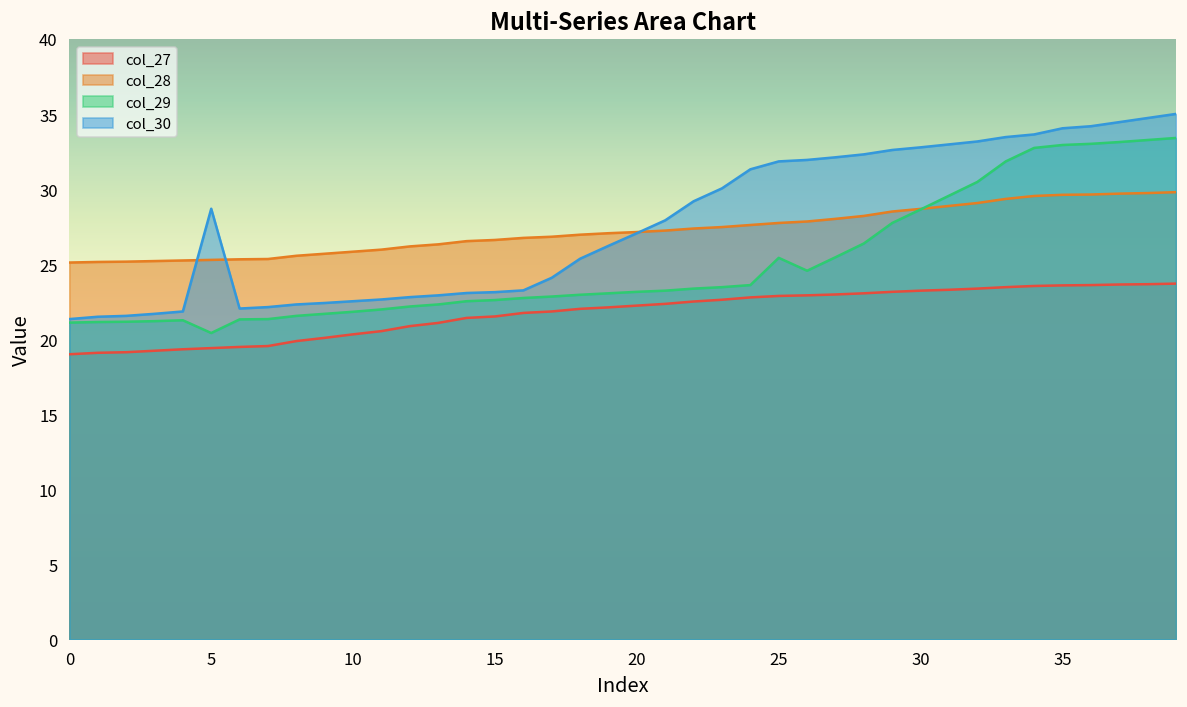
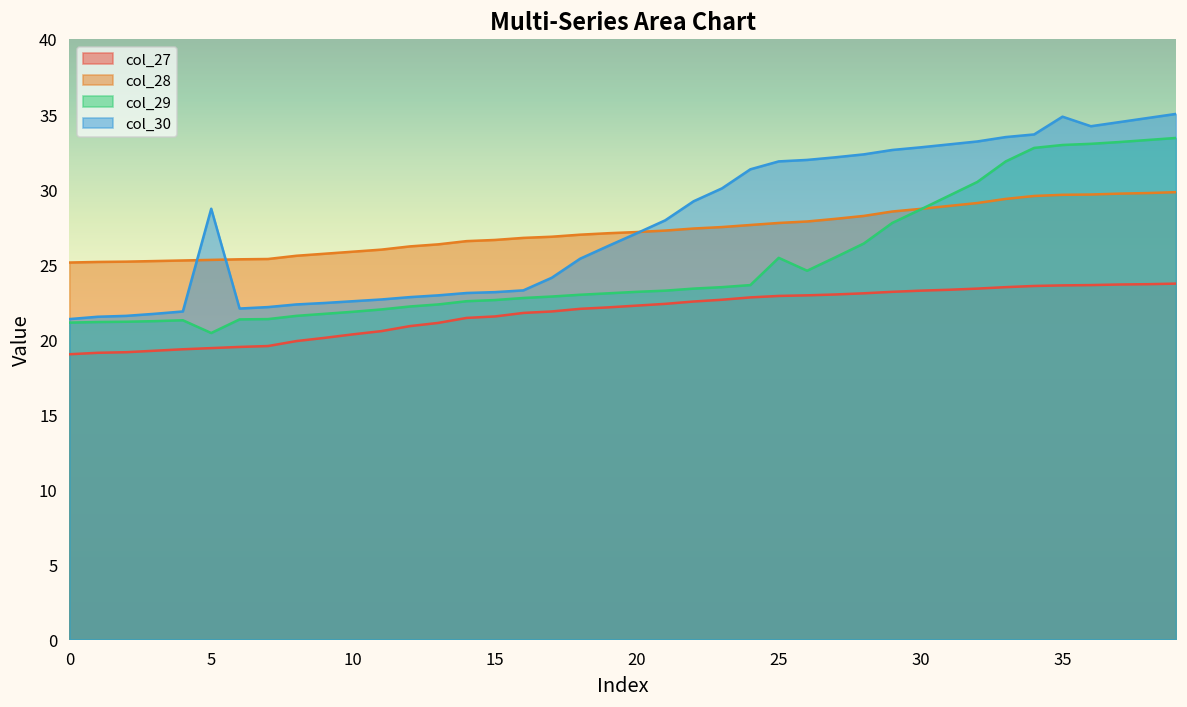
  {
    "col_29": {
      "0": 21.1,
      "5": 20.4,
      "10": 21.8,
      "15": 22.6,
      "20": 23.2,
      "25": 25.4,
      "35": 32.9
    },
    "col_30": {
      "0": 21.3,
      "5": 28.7,
      "10": 22.5,
      "15": 23.1,
      "25": 31.8,
      "30": 32.8,
-     "35": 34.1
+     "35": 34.8
    }
  }
